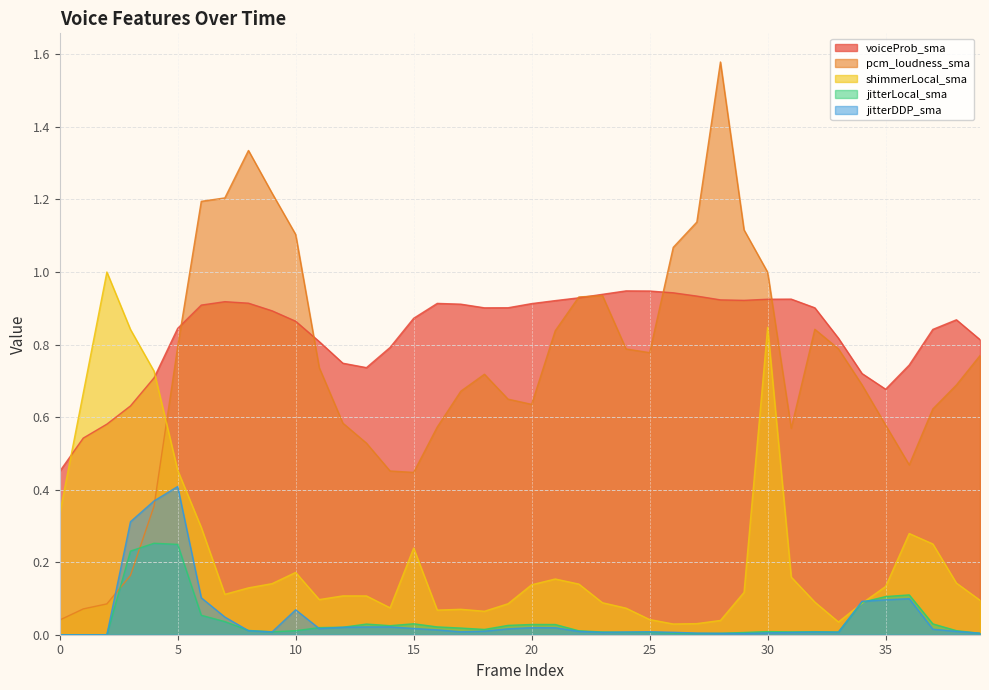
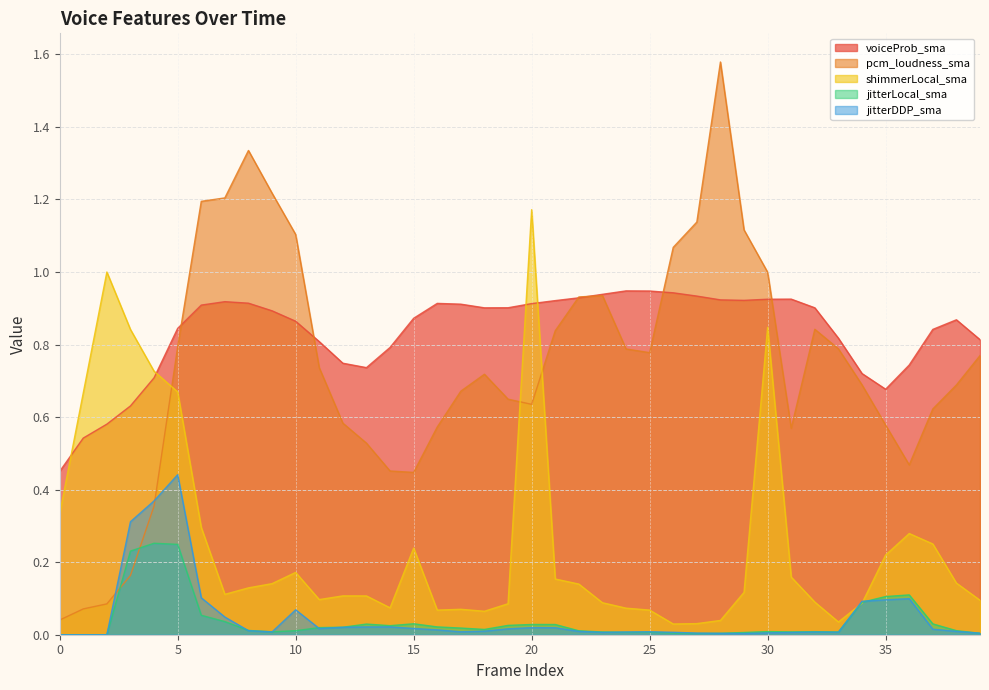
  {
    "shimmerLocal_sma": {
      "0": 0.33,
-     "5": 0.45,
+     "5": 0.67,
      "10": 0.17,
      "15": 0.24,
-     "20": 0.14,
-     "25": 0.04,
+     "20": 1.17,
+     "25": 0.07,
      "30": 0.85,
-     "35": 0.13
+     "35": 0.22
    },
    "jitterLocal_sma": {
      "5": 0.25,
      "10": 0.01,
      "15": 0.03,
      "20": 0.03,
      "35": 0.11
    },
    "jitterDDP_sma": {
-     "5": 0.41,
+     "5": 0.44,
      "10": 0.07,
      "15": 0.02,
      "20": 0.02,
      "35": 0.10
    }
  }
